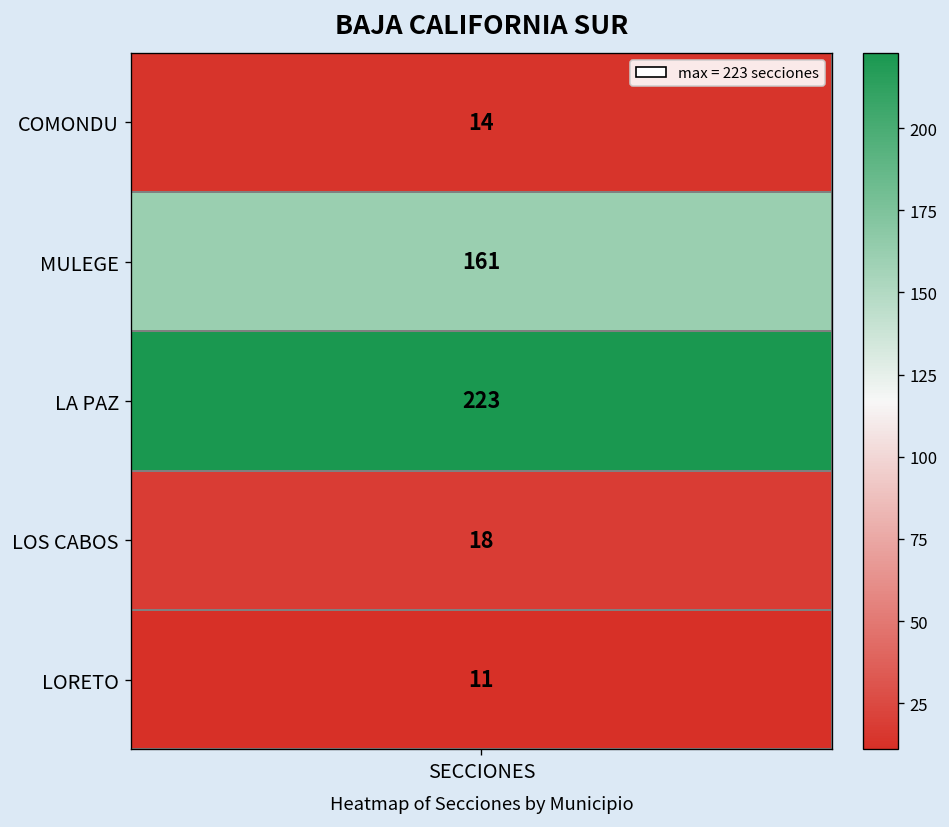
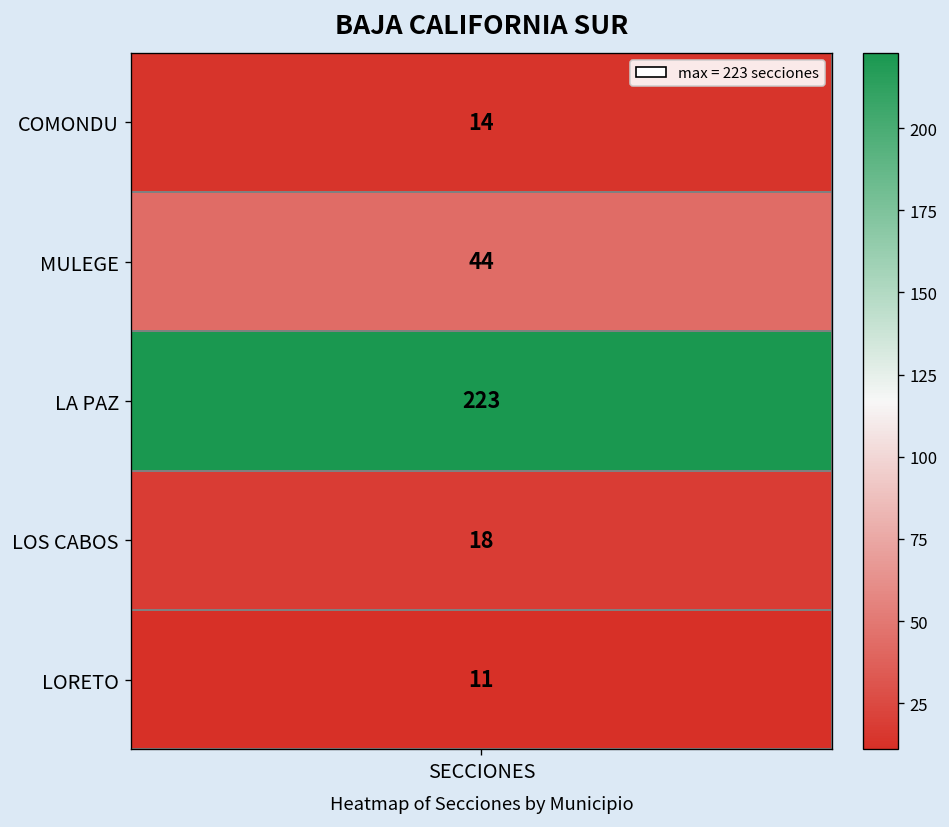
  {
    "COMONDU": {
      "SECCIONES": 14
    },
    "MULEGE": {
-     "SECCIONES": 161
+     "SECCIONES": 44
    },
    "LA PAZ": {
      "SECCIONES": 223
    },
    "LOS CABOS": {
      "SECCIONES": 18
    },
    "LORETO": {
      "SECCIONES": 11
    }
  }
